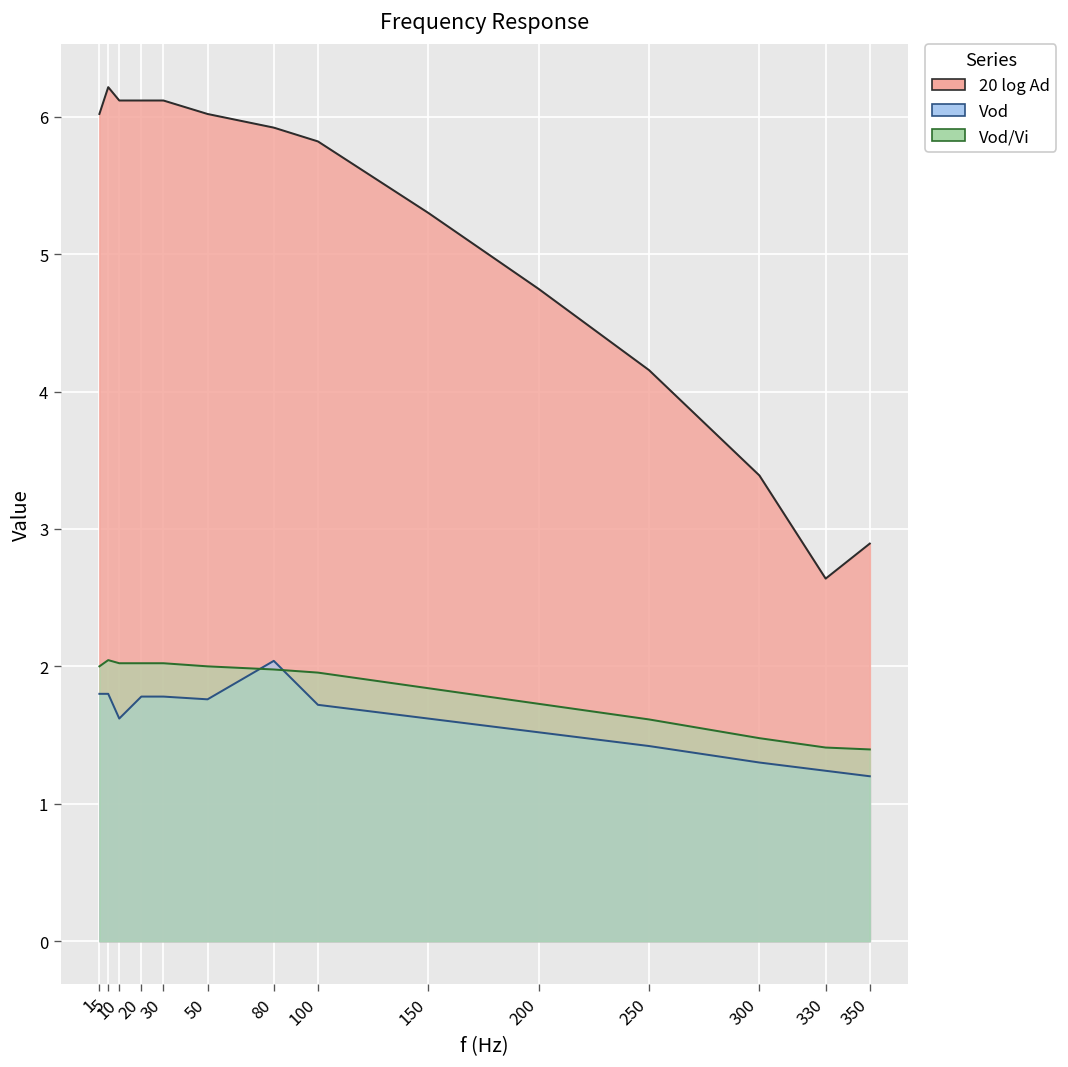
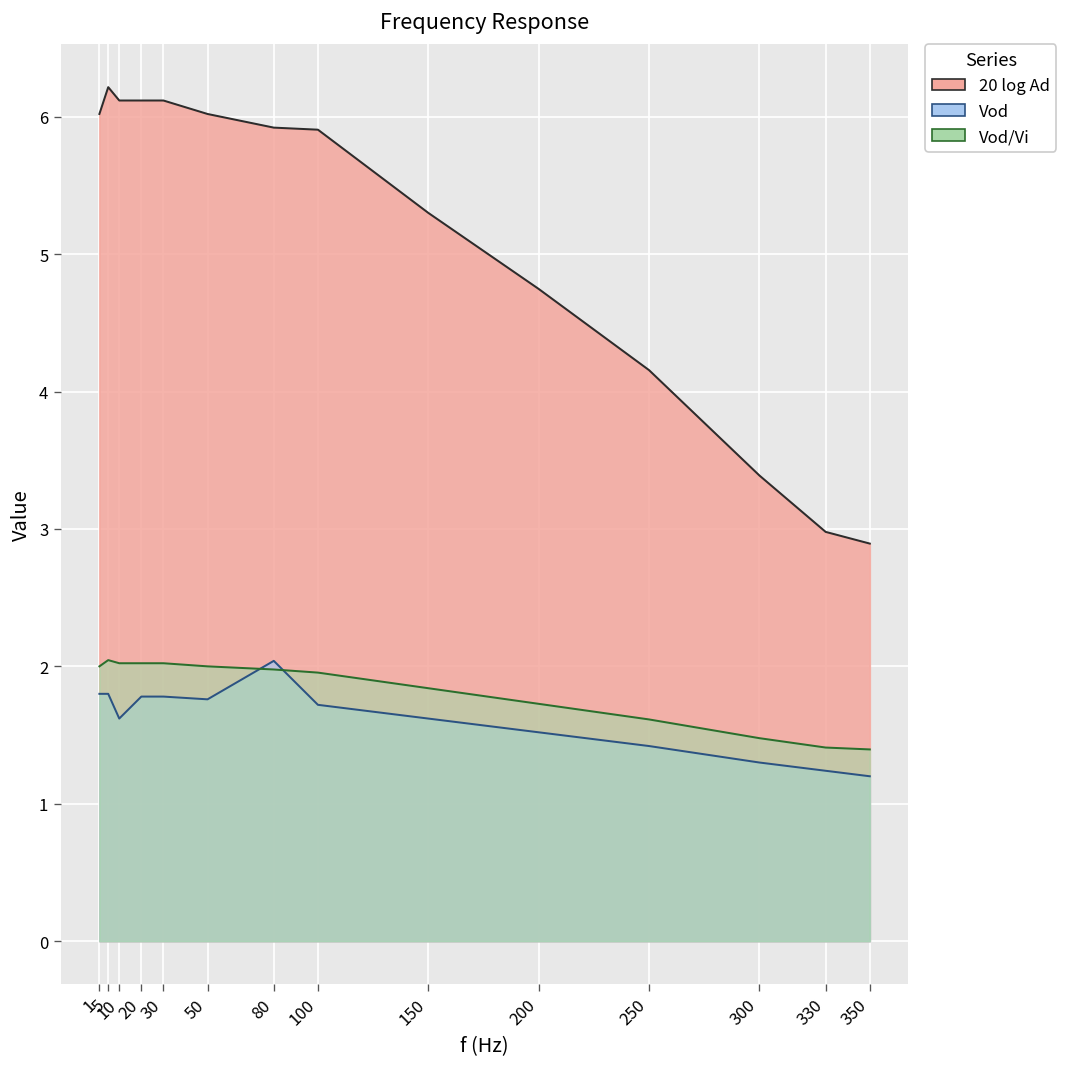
  {
    "20 log Ad": {
      "1": 6.02,
      "5": 6.22,
      "10": 6.12,
      "20": 6.12,
      "30": 6.12,
      "50": 6.02,
      "80": 5.92,
-     "100": 5.82,
+     "100": 5.91,
      "150": 5.30,
      "200": 4.75,
      "250": 4.16,
      "300": 3.39,
-     "330": 2.64,
+     "330": 2.98,
      "350": 2.89
    },
    "Vod": {
      "1": 1.80,
      "5": 1.80,
      "10": 1.62,
      "20": 1.78,
      "30": 1.78,
      "50": 1.76,
      "80": 2.04,
      "100": 1.72,
      "150": 1.62,
      "200": 1.52,
      "250": 1.42,
      "300": 1.30,
      "330": 1.24,
      "350": 1.20
    },
    "Vod/Vi": {
      "1": 2.00,
      "5": 2.05,
      "10": 2.02,
      "20": 2.02,
      "30": 2.02,
      "50": 2.00,
      "80": 1.98,
      "100": 1.95,
      "150": 1.84,
      "200": 1.73,
      "250": 1.61,
      "300": 1.48,
      "330": 1.41,
      "350": 1.40
    }
  }
